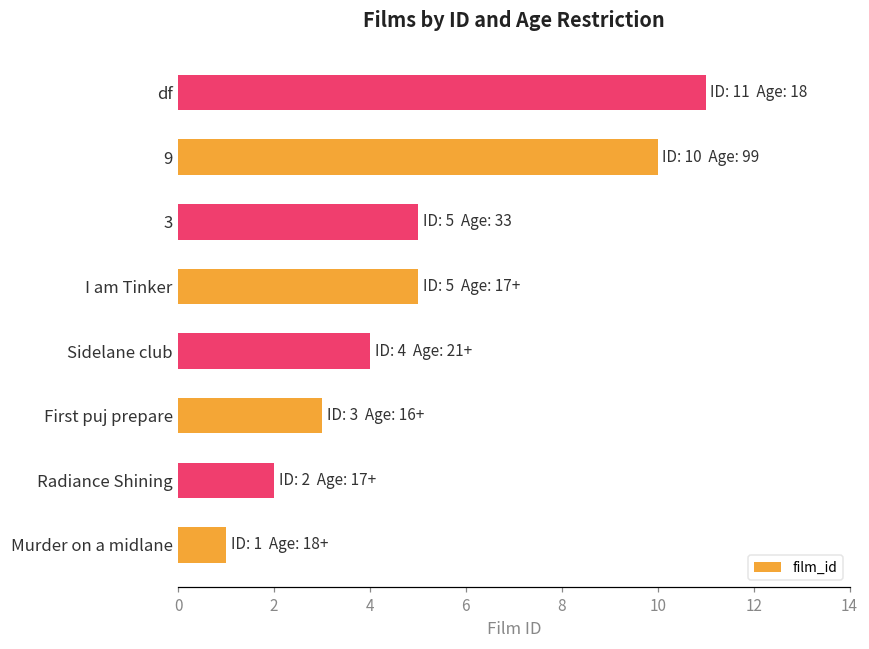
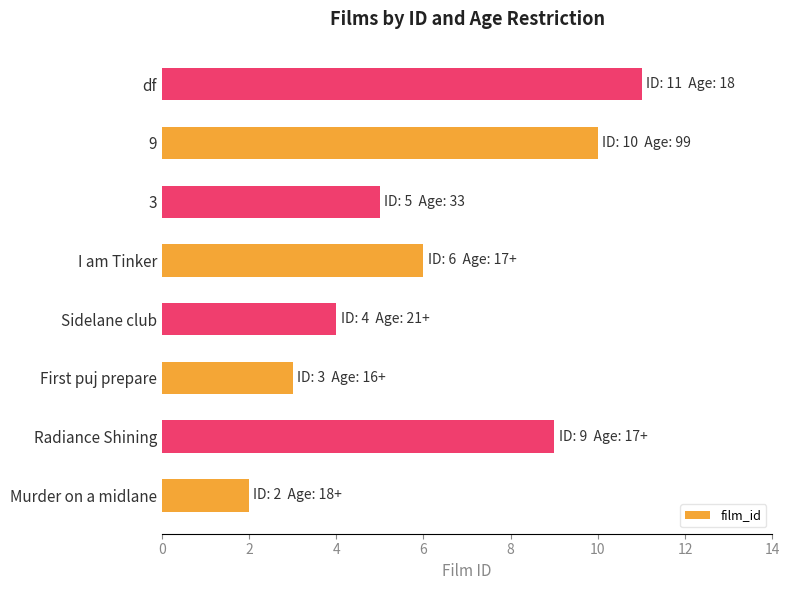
  {
    "df": 11,
    "9": 10,
    "3": 5,
-   "I am Tinker": 5,
+   "I am Tinker": 6,
    "Sidelane club": 4,
    "First puj prepare": 3,
-   "Radiance Shining": 2,
-   "Murder on a midlane": 1
+   "Radiance Shining": 9,
+   "Murder on a midlane": 2
  }
